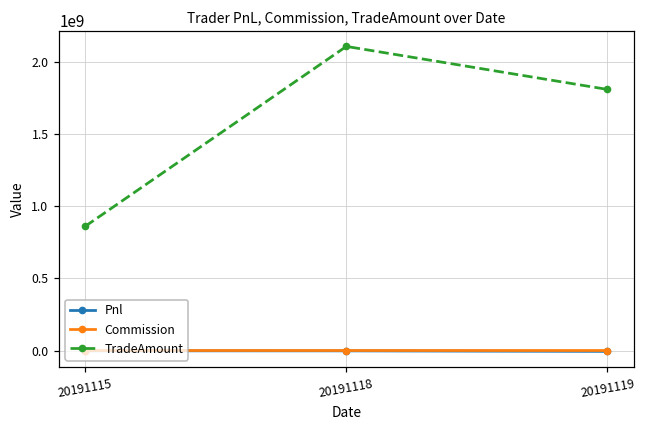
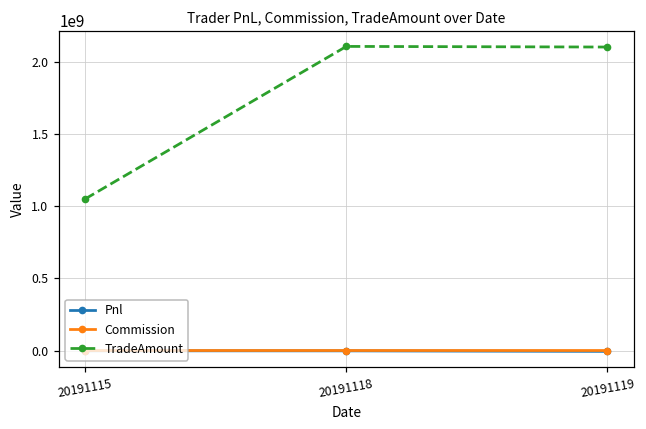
  {
    "Commission": {
      "20191118": 0
    },
    "TradeAmount": {
-     "20191115": 860000000,
+     "20191115": 1050000000,
      "20191118": 2110000000,
-     "20191119": 1810000000
+     "20191119": 2100000000
    }
  }
